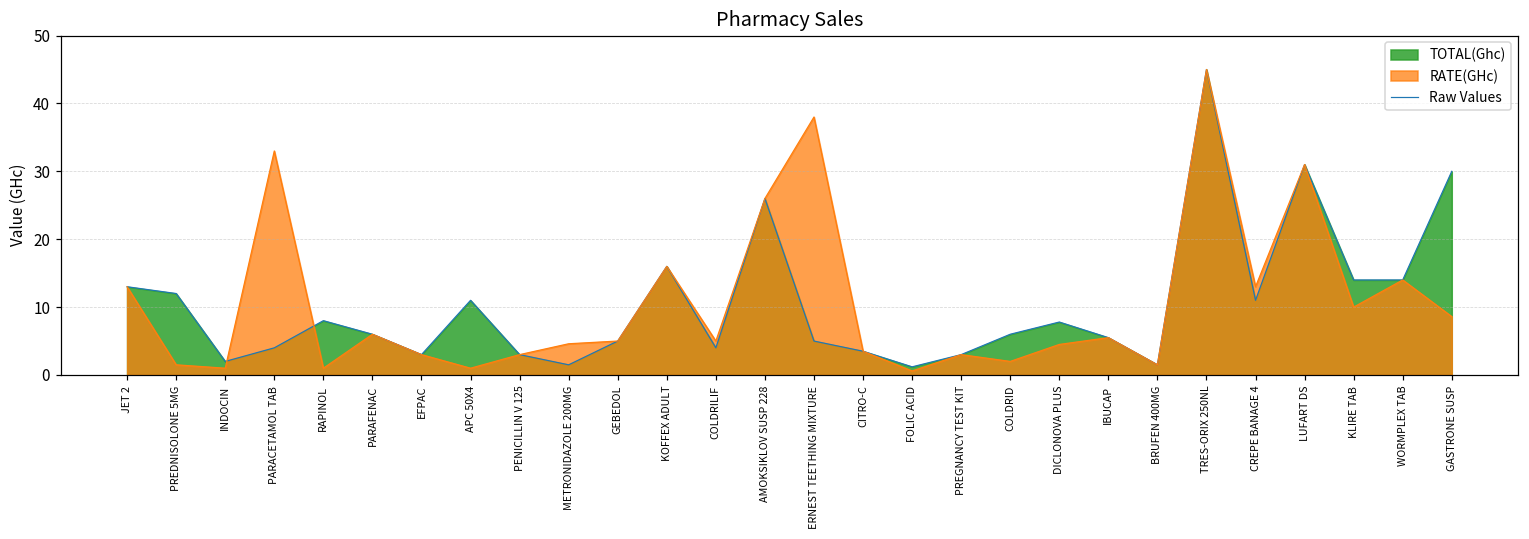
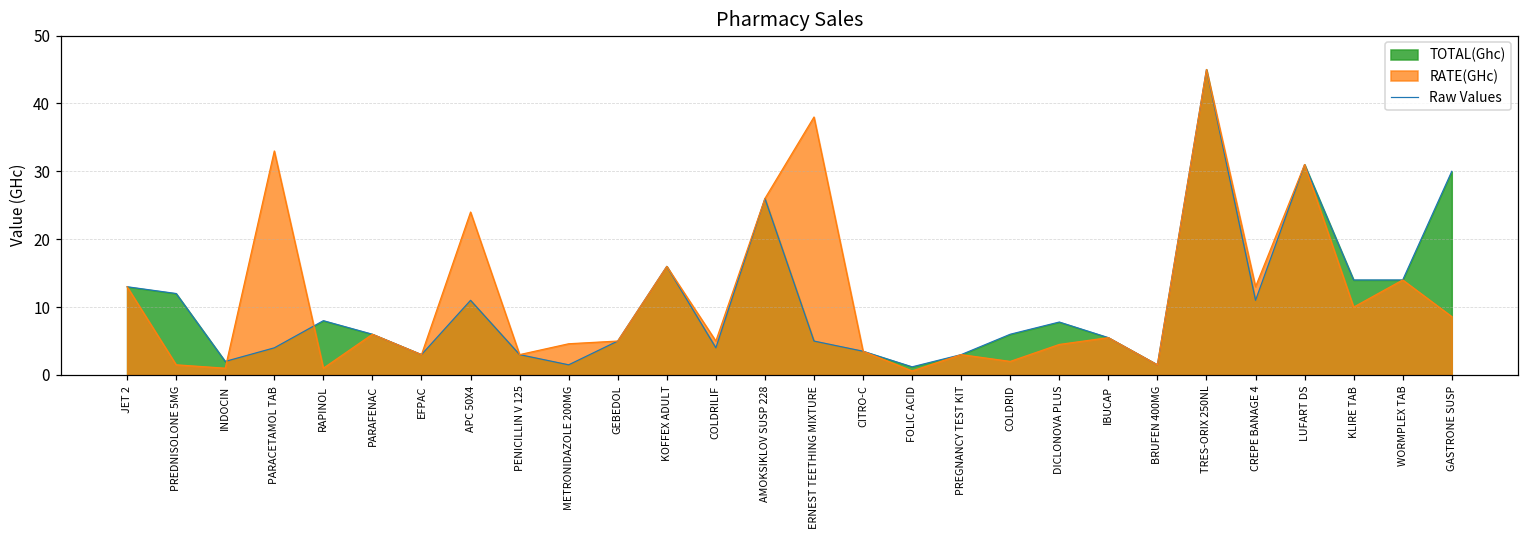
  {
    "TOTAL(Ghc)": {
      "PREDNISOLONE 5MG": 12,
      "INDOCIN": 2,
      "PARACETAMOL TAB": 4,
      "RAPINOL": 8,
      "APC 50X4": 11,
      "METRONIDAZOLE 200MG": 2,
      "COLDRILIF": 4,
      "ERNEST TEETHING MIXTURE": 5,
      "FOLIC ACID": 1,
      "COLDRID": 6,
      "DICLONOVA PLUS": 8,
      "CREPE BANAGE 4": 11,
      "KLIRE TAB": 14,
      "GASTRONE SUSP": 30
    },
    "RATE(GHc)": {
      "PREDNISOLONE 5MG": 2,
      "INDOCIN": 1,
      "PARACETAMOL TAB": 33,
      "RAPINOL": 1,
-     "APC 50X4": 1,
+     "APC 50X4": 24,
      "METRONIDAZOLE 200MG": 5,
      "COLDRILIF": 5,
      "ERNEST TEETHING MIXTURE": 38,
      "FOLIC ACID": 1,
      "COLDRID": 2,
      "DICLONOVA PLUS": 5,
      "CREPE BANAGE 4": 13,
      "KLIRE TAB": 10,
      "GASTRONE SUSP": 9
    }
  }
